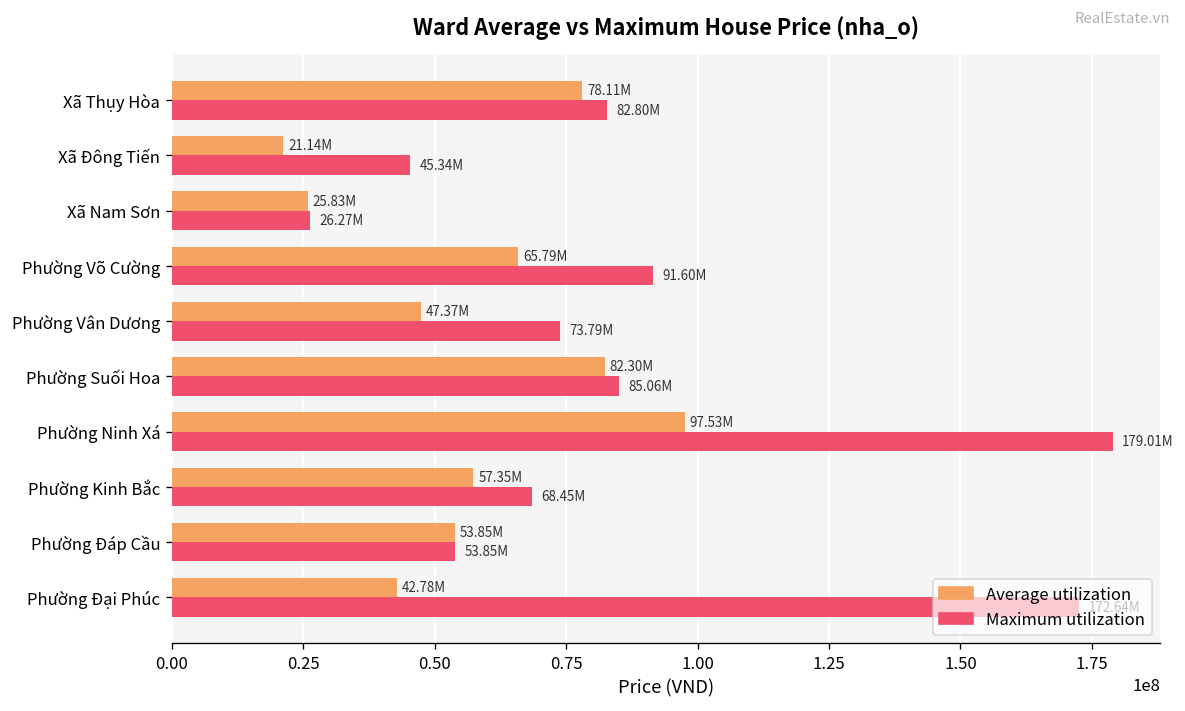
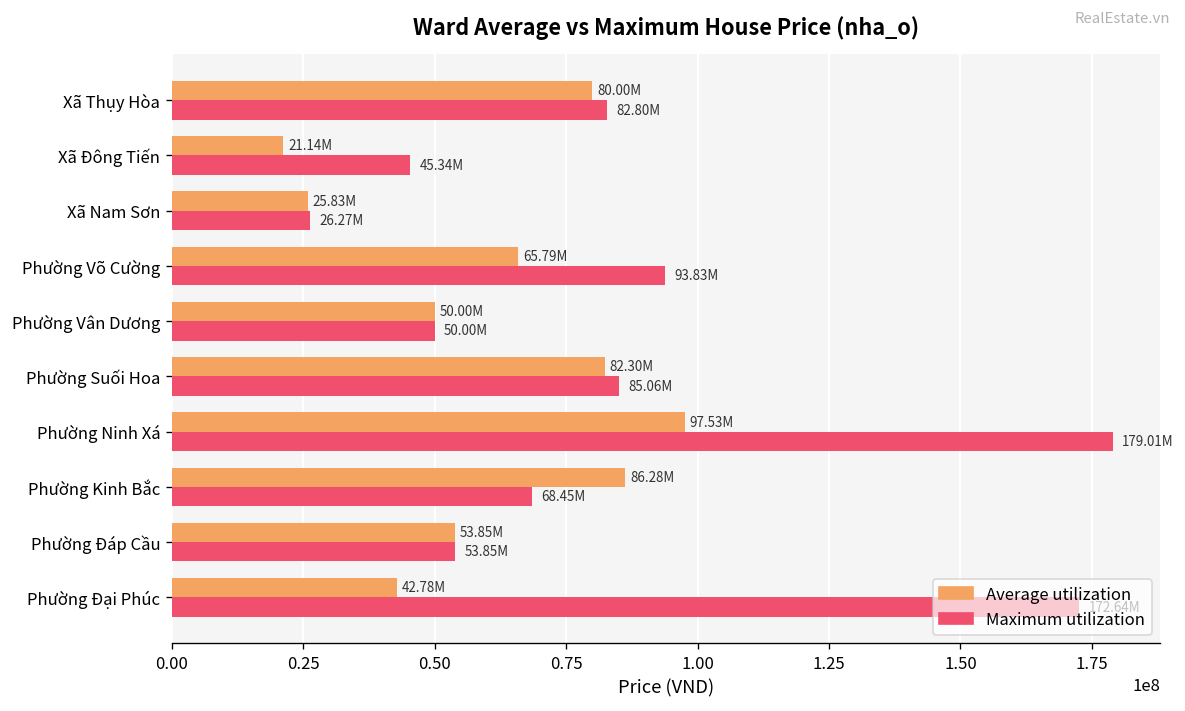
  {
    "Average utilization": {
-     "Xã Thụy Hòa": "78.11M",
+     "Xã Thụy Hòa": "80.00M",
      "Xã Đông Tiến": "21.14M",
      "Xã Nam Sơn": "25.83M",
      "Phường Võ Cường": "65.79M",
-     "Phường Vân Dương": "47.37M",
+     "Phường Vân Dương": "50.00M",
      "Phường Suối Hoa": "82.30M",
      "Phường Ninh Xá": "97.53M",
-     "Phường Kinh Bắc": "57.35M",
+     "Phường Kinh Bắc": "86.28M",
      "Phường Đáp Cầu": "53.85M",
      "Phường Đại Phúc": "42.78M"
    },
    "Maximum utilization": {
      "Xã Thụy Hòa": "82.80M",
      "Xã Đông Tiến": "45.34M",
      "Xã Nam Sơn": "26.27M",
-     "Phường Võ Cường": "91.60M",
-     "Phường Vân Dương": "73.79M",
+     "Phường Võ Cường": "93.83M",
+     "Phường Vân Dương": "50.00M",
      "Phường Suối Hoa": "85.06M",
      "Phường Ninh Xá": "179.01M",
      "Phường Kinh Bắc": "68.45M",
      "Phường Đáp Cầu": "53.85M"
    }
  }
